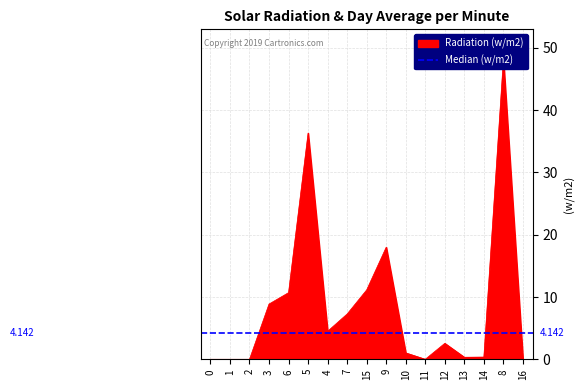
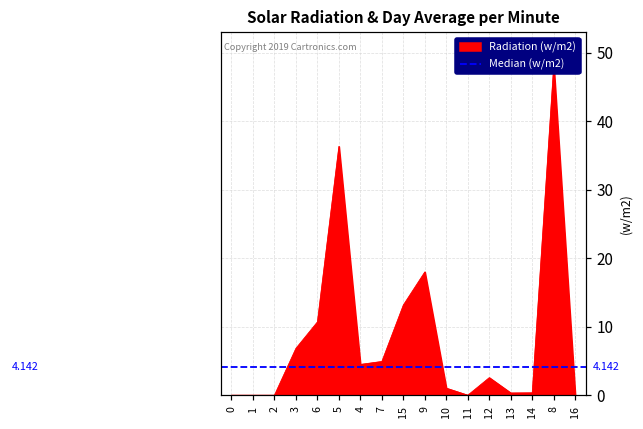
  {
    "0": 0,
    "1": 0,
    "2": 0,
-   "3": 9,
+   "3": 7,
    "6": 11,
    "5": 36,
    "4": 4,
-   "7": 7,
-   "15": 11,
+   "7": 5,
+   "15": 13,
    "9": 18,
    "10": 1,
    "11": 0,
    "12": 3,
    "13": 0,
    "14": 0,
    "16": 0
  }
